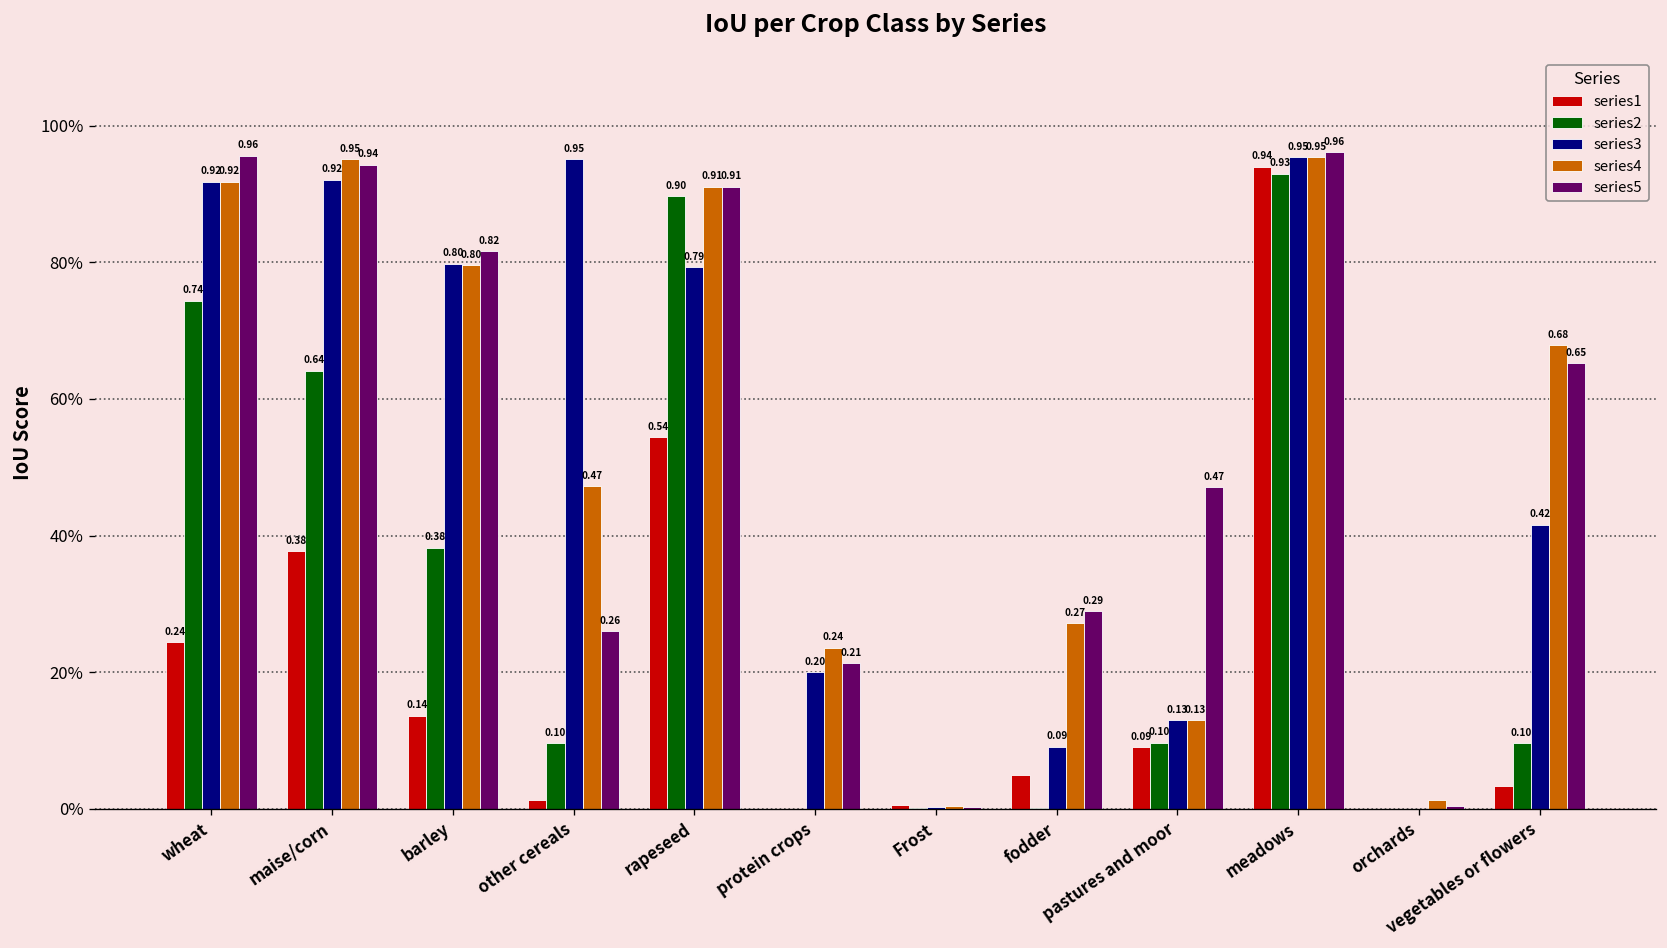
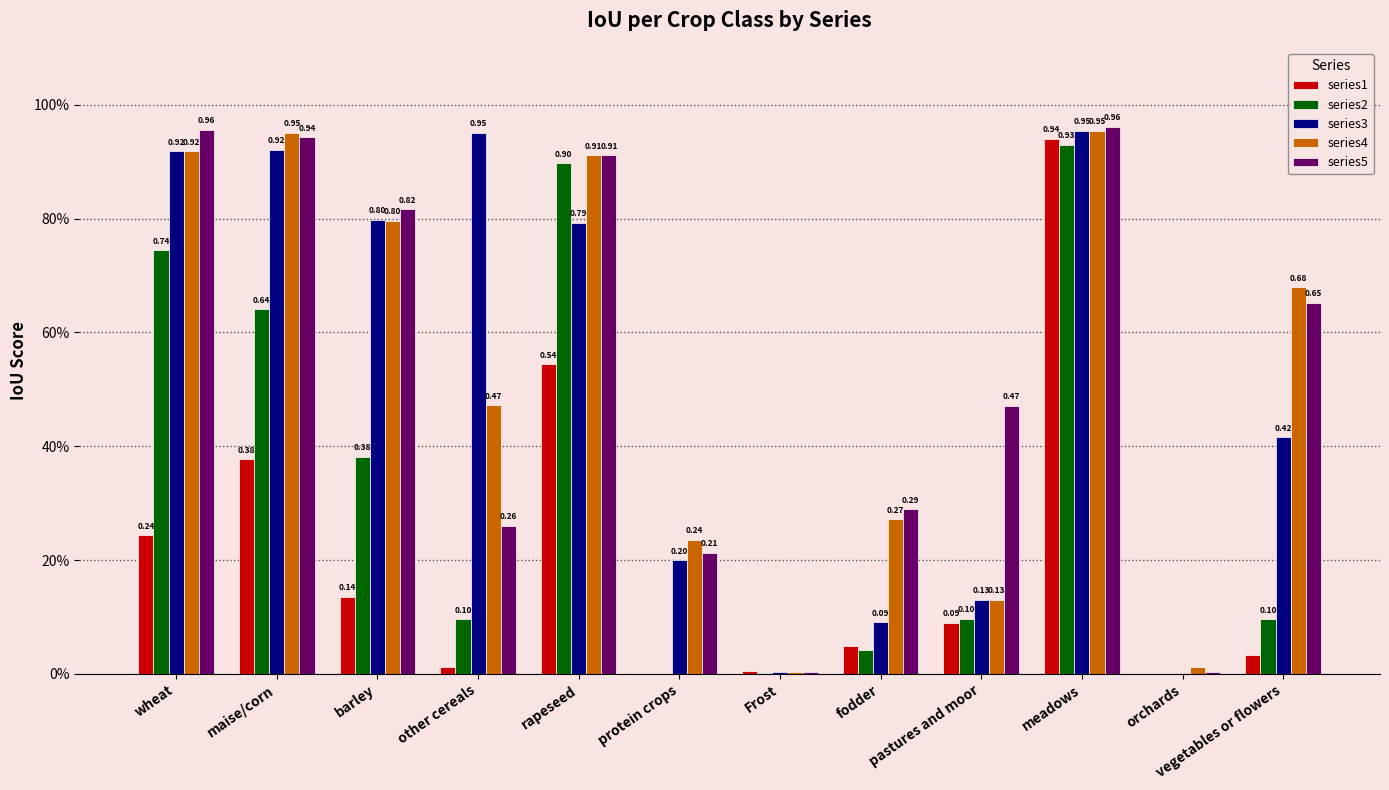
  {
    "series1": {
      "wheat": "0.24",
      "maise/corn": "0.38",
      "barley": "0.14",
      "rapeseed": "0.54",
      "pastures and moor": "0.09",
      "meadows": "0.94"
    },
    "series2": {
      "protein crops": "0%",
-     "fodder": "0%",
+     "fodder": "4%",
      "orchards": "0%"
    },
    "series3": {
      "wheat": "0.92",
      "maise/corn": "0.92",
      "barley": "0.80",
      "other cereals": "0.95",
      "rapeseed": "0.79",
      "protein crops": "0.20",
      "fodder": "0.09",
      "pastures and moor": "0.13",
      "meadows": "0.95",
      "vegetables or flowers": "0.42"
    },
    "series4": {
      "wheat": "0.92",
      "maise/corn": "0.95",
      "barley": "0.80",
      "other cereals": "0.47",
      "rapeseed": "0.91",
      "protein crops": "0.24",
      "fodder": "0.27",
      "pastures and moor": "0.13",
      "meadows": "0.95",
      "vegetables or flowers": "0.68"
    },
    "series5": {
      "wheat": "0.96",
      "maise/corn": "0.94",
      "barley": "0.82",
      "other cereals": "0.26",
      "rapeseed": "0.91",
      "protein crops": "0.21",
      "fodder": "0.29",
      "pastures and moor": "0.47",
      "meadows": "0.96",
      "vegetables or flowers": "0.65"
    }
  }
